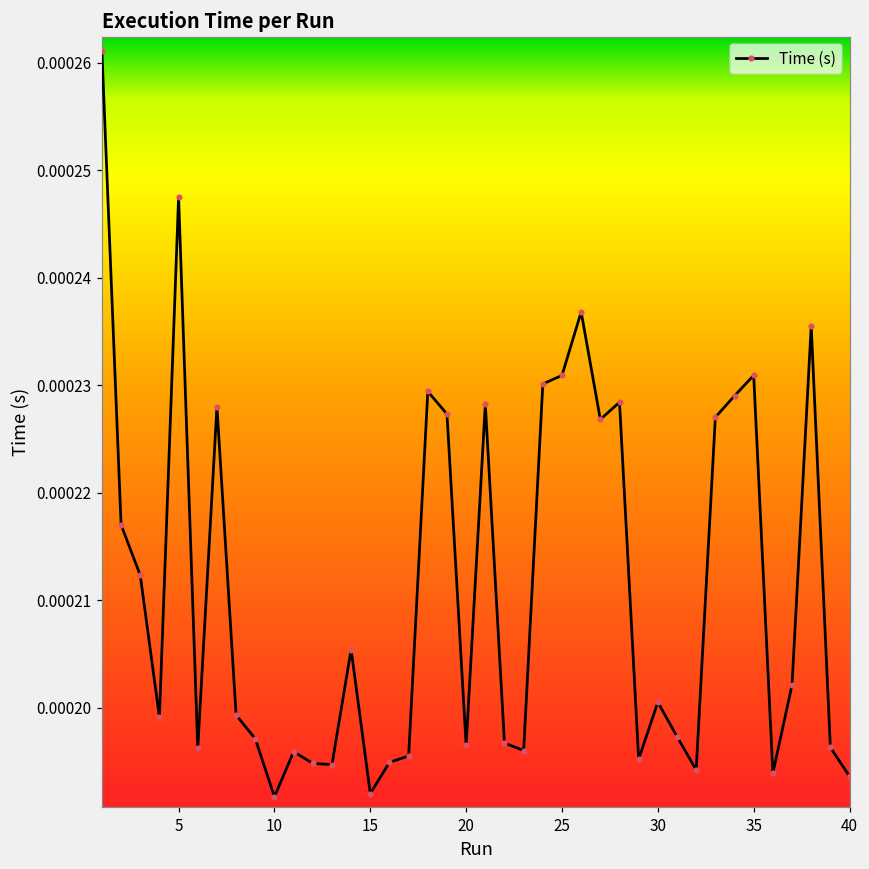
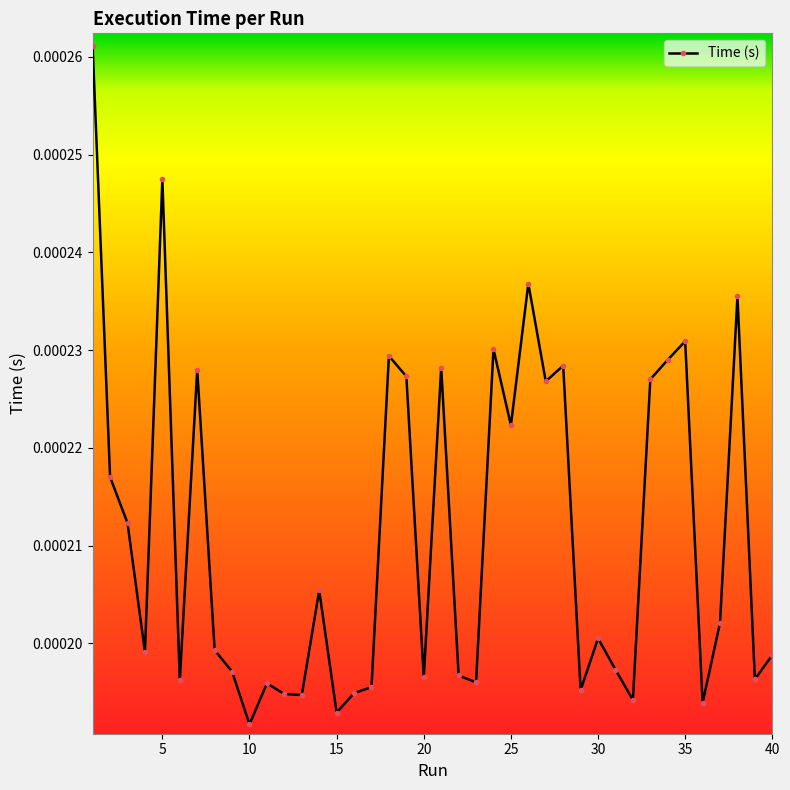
  {
    "5": 0.000248,
    "10": 0.000192,
-   "15": 0.000192,
+   "15": 0.000193,
    "20": 0.000197,
-   "25": 0.000231,
+   "25": 0.000222,
    "30": 0.000201,
    "35": 0.000231,
-   "40": 0.000194
+   "40": 0.000199
  }
